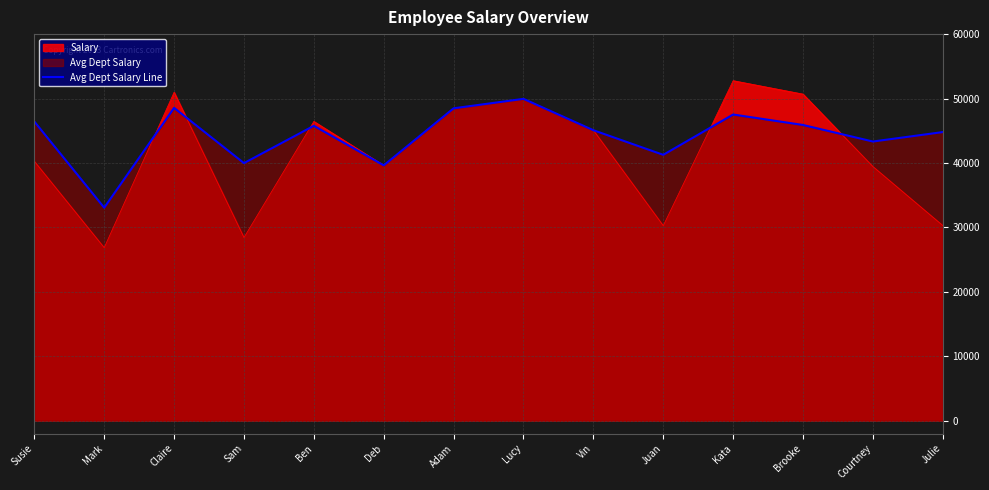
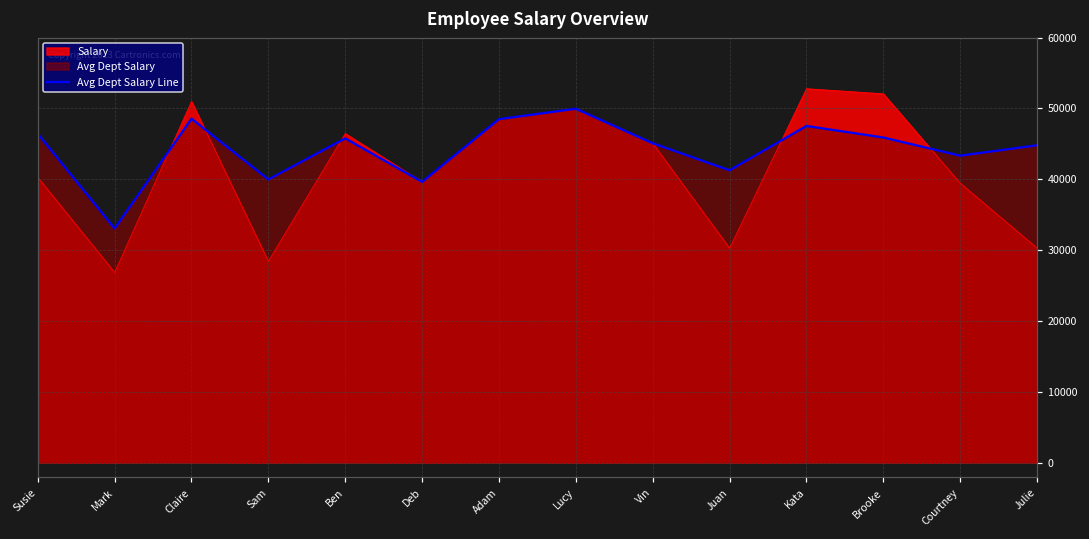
  {
    "Salary": {
      "Susie": 40000,
      "Mark": 27000,
      "Claire": 51000,
      "Sam": 28000,
      "Ben": 46000,
      "Juan": 30000,
      "Kata": 53000,
-     "Brooke": 51000,
+     "Brooke": 52000,
      "Courtney": 39000,
      "Julie": 30000
    },
    "Avg Dept Salary": {
      "Susie": 46000,
      "Mark": 33000,
      "Claire": 49000,
      "Sam": 40000,
      "Ben": 46000,
      "Juan": 41000,
      "Kata": 48000,
      "Brooke": 46000,
      "Courtney": 43000,
      "Julie": 45000
    }
  }
